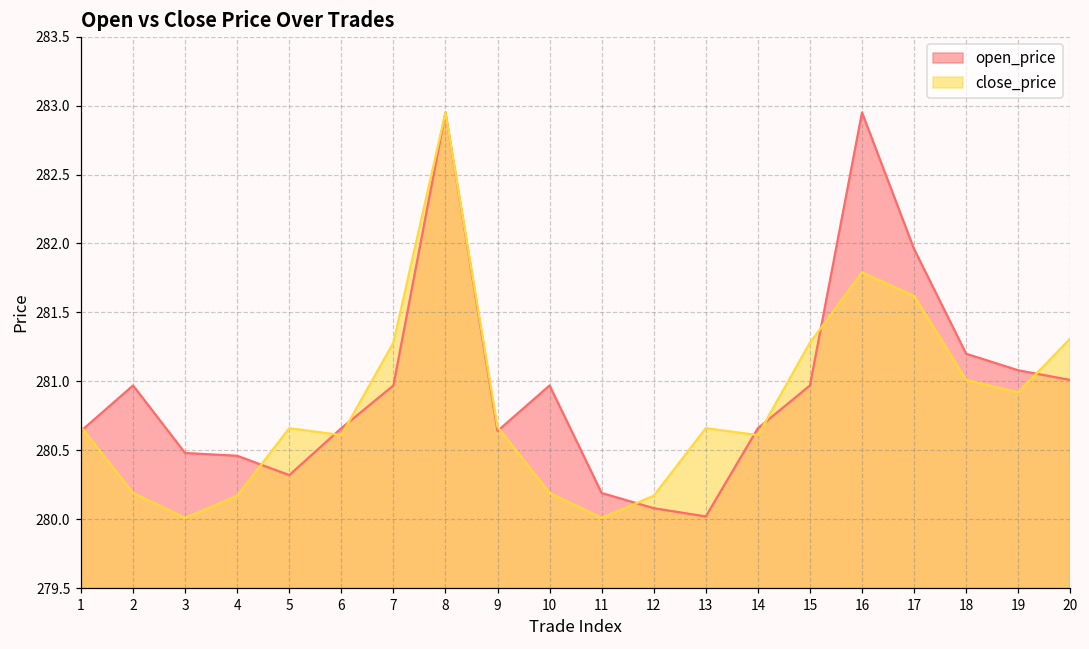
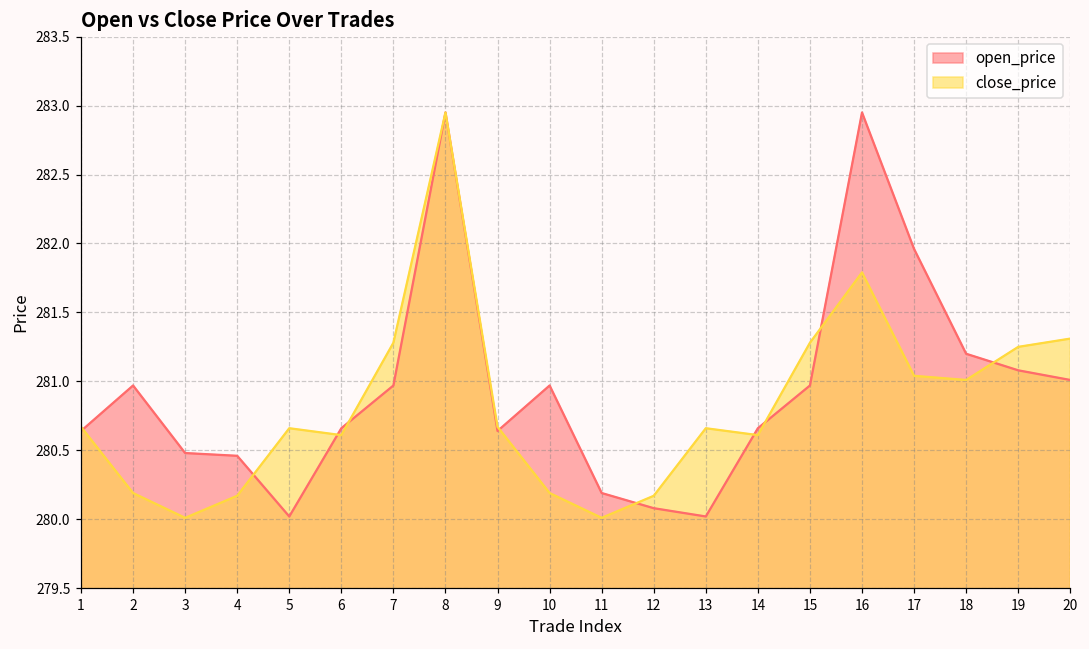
  {
    "open_price": {
      "1": 280.64,
      "2": 280.97,
      "3": 280.48,
      "4": 280.46,
-     "5": 280.32,
+     "5": 280.02,
      "6": 280.66,
      "7": 280.97,
      "9": 280.64,
      "10": 280.97,
      "11": 280.19,
      "12": 280.08,
      "13": 280.02,
      "14": 280.66,
      "15": 280.97,
      "16": 282.95,
      "17": 281.96,
      "18": 281.20,
      "19": 281.08,
      "20": 281.01
    },
    "close_price": {
      "1": 280.67,
      "2": 280.19,
      "3": 280.01,
      "4": 280.17,
      "5": 280.66,
      "6": 280.61,
      "7": 281.28,
      "9": 280.67,
      "10": 280.19,
      "11": 280.01,
      "12": 280.17,
      "13": 280.66,
      "14": 280.61,
      "15": 281.28,
      "16": 281.79,
-     "17": 281.62,
+     "17": 281.04,
      "18": 281.01,
-     "19": 280.92,
+     "19": 281.25,
      "20": 281.31
    }
  }
